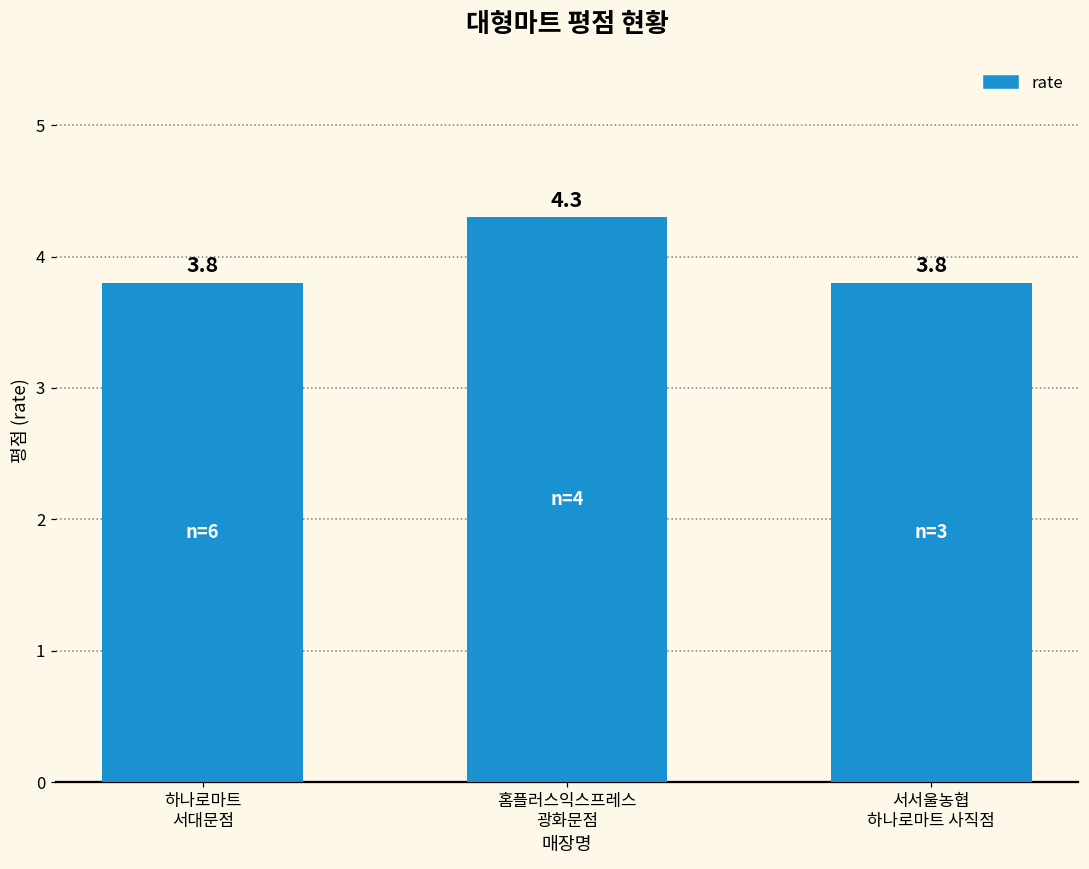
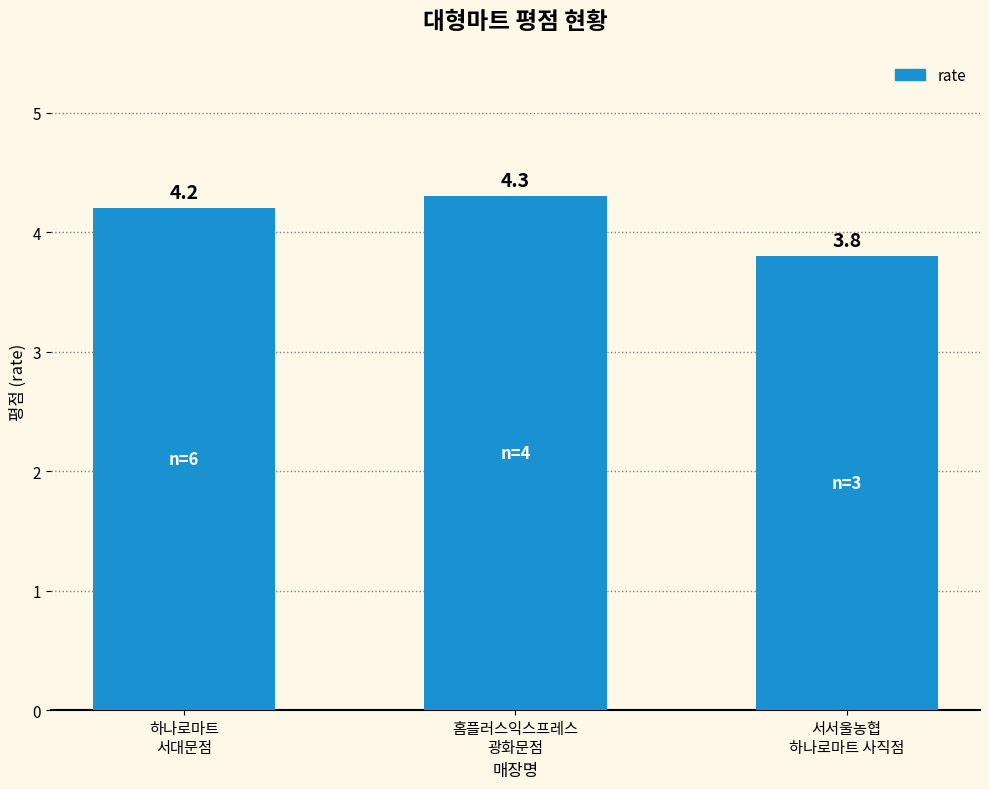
  {
-   "하나로마트 서대문점": 3.8,
+   "하나로마트 서대문점": 4.2,
    "홈플러스익스프레스 광화문점": 4.3,
    "서서울농협 하나로마트 사직점": 3.8
  }
